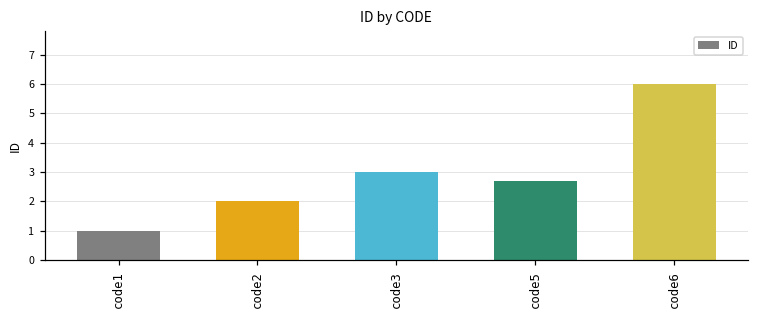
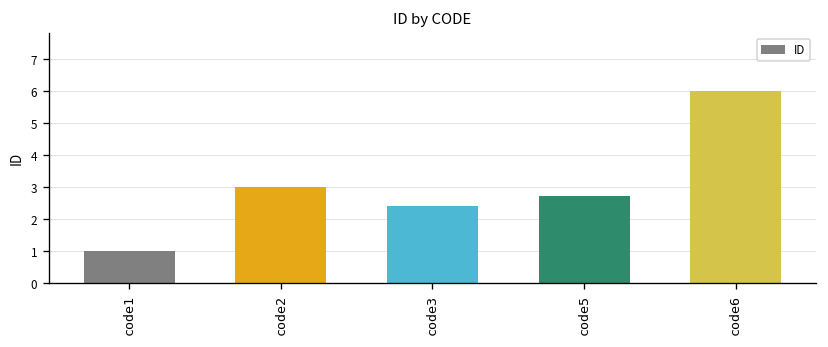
  {
    "code1": 1.0,
-   "code2": 2,
-   "code3": 3.0,
+   "code2": 3,
+   "code3": 2.4,
    "code5": 2.7,
    "code6": 6.0
  }
